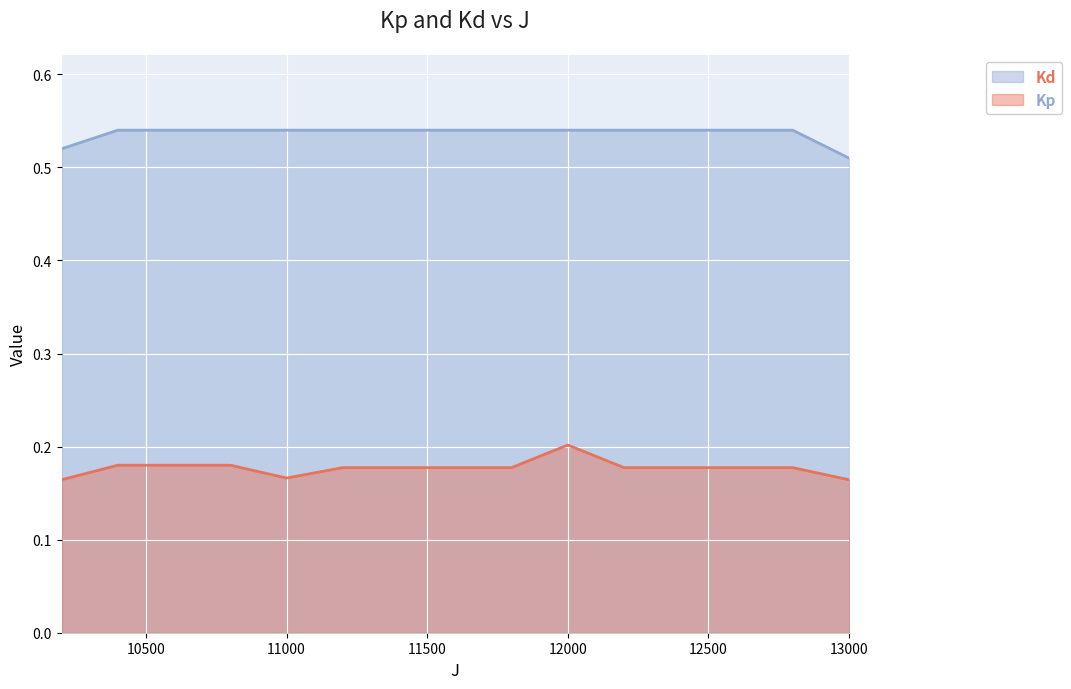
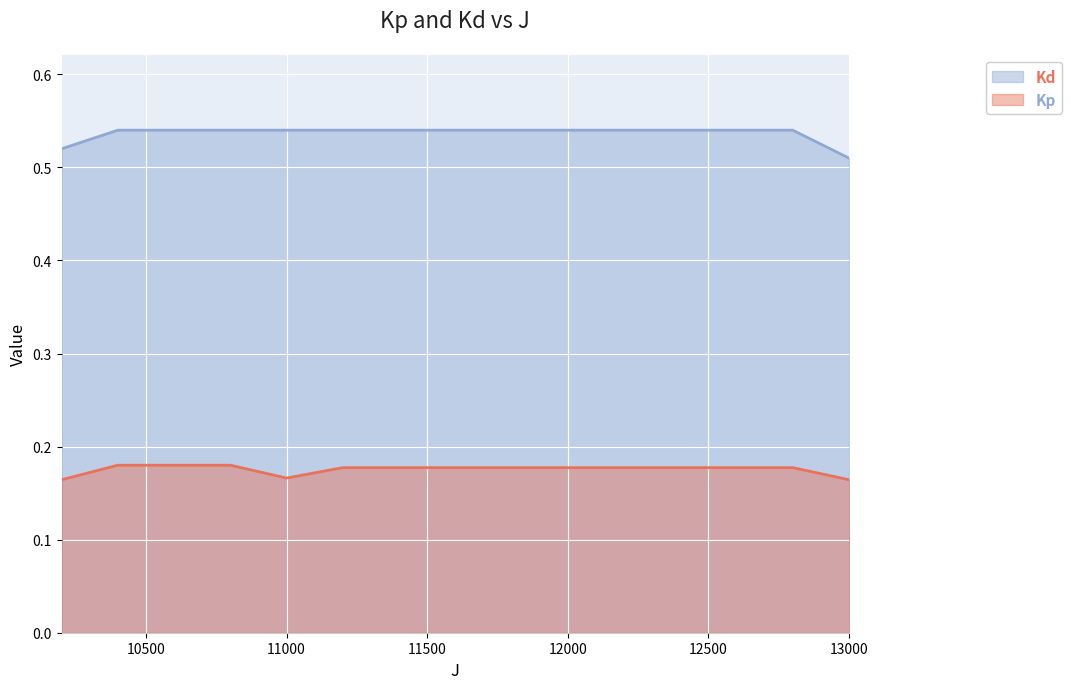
  {
    "Kd": {
      "11000": 0.54,
      "12000": 0.54,
      "13000": 0.51
    },
    "Kp": {
      "11000": 0.17,
-     "12000": 0.20,
+     "12000": 0.18,
      "13000": 0.16
    }
  }
